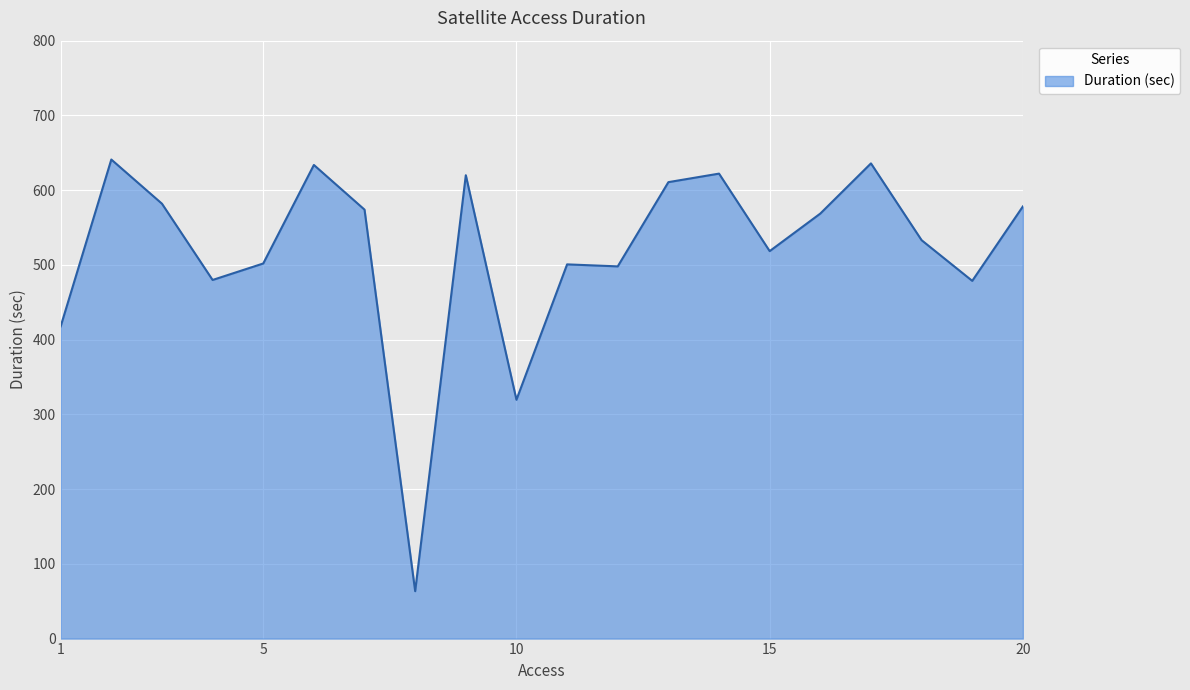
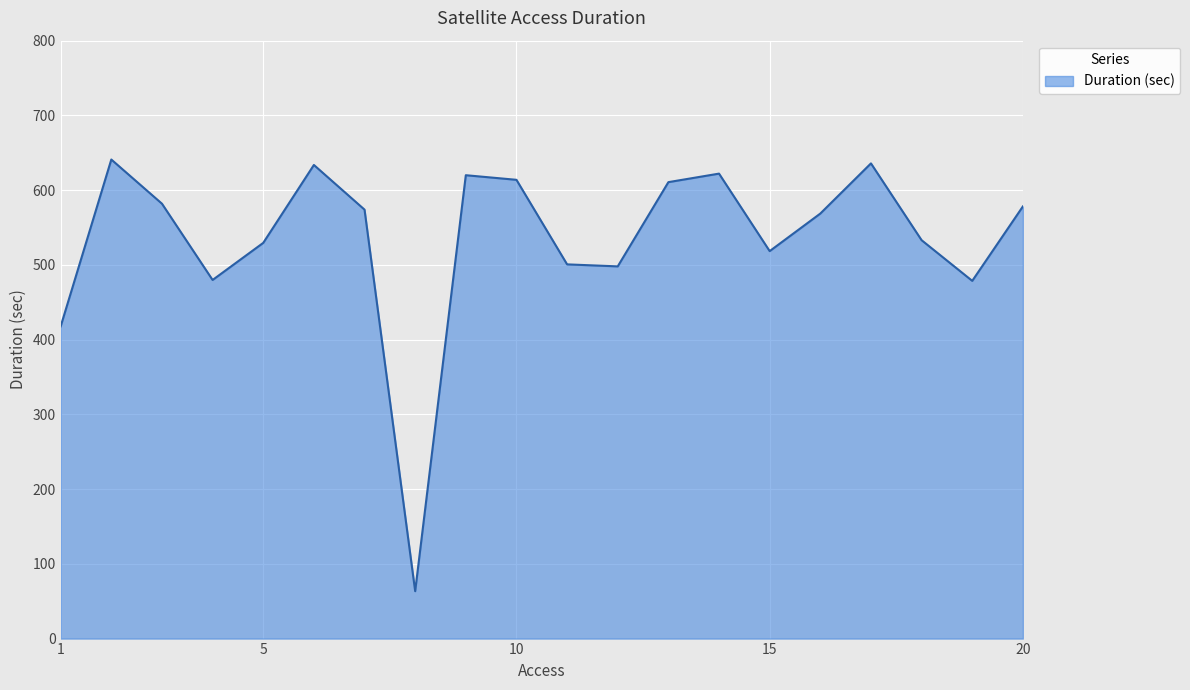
  {
    "1": 420,
-   "5": 500,
-   "10": 320,
+   "5": 530,
+   "10": 610,
    "15": 520,
    "20": 580
  }
